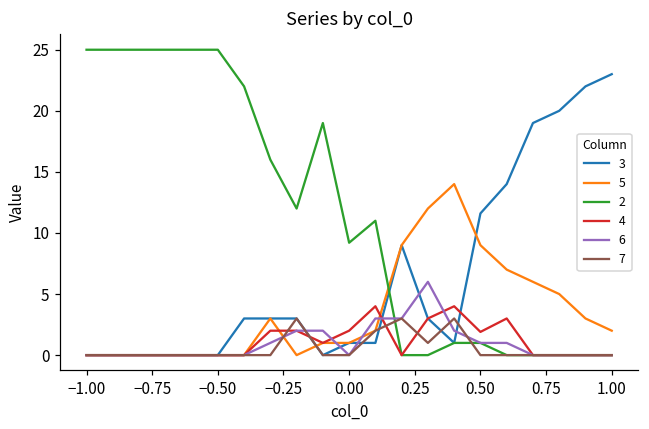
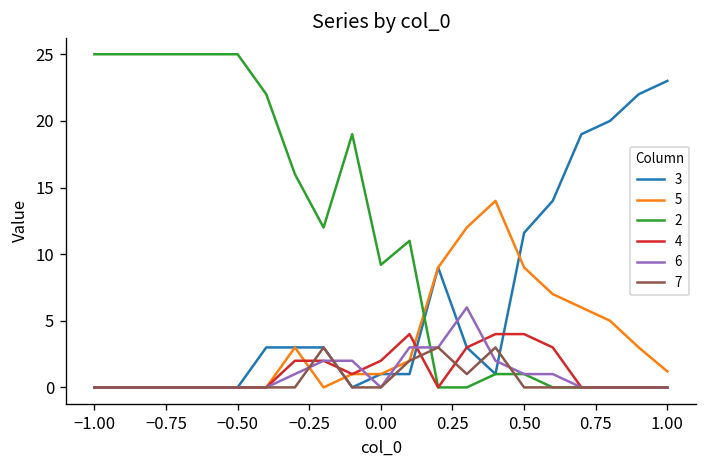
  {
    "3": {
      "0.50": 11.6,
      "1.00": 23.0
    },
    "5": {
      "0.50": 9.0,
-     "1.00": 2.0
+     "1.00": 1.2
    },
    "2": {
      "−1.00": 25.0,
      "−0.50": 25.0,
      "0.00": 9.2
    },
    "4": {
      "0.00": 2.0,
-     "0.50": 1.9
+     "0.50": 4.0
    },
    "7": {
      "0.50": 0.0
    }
  }
